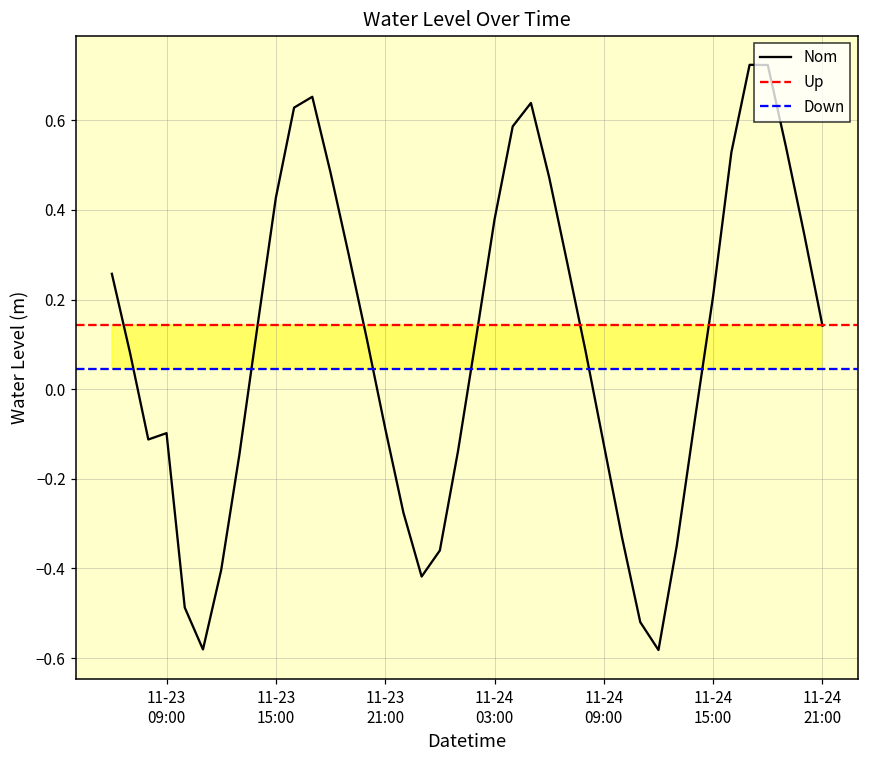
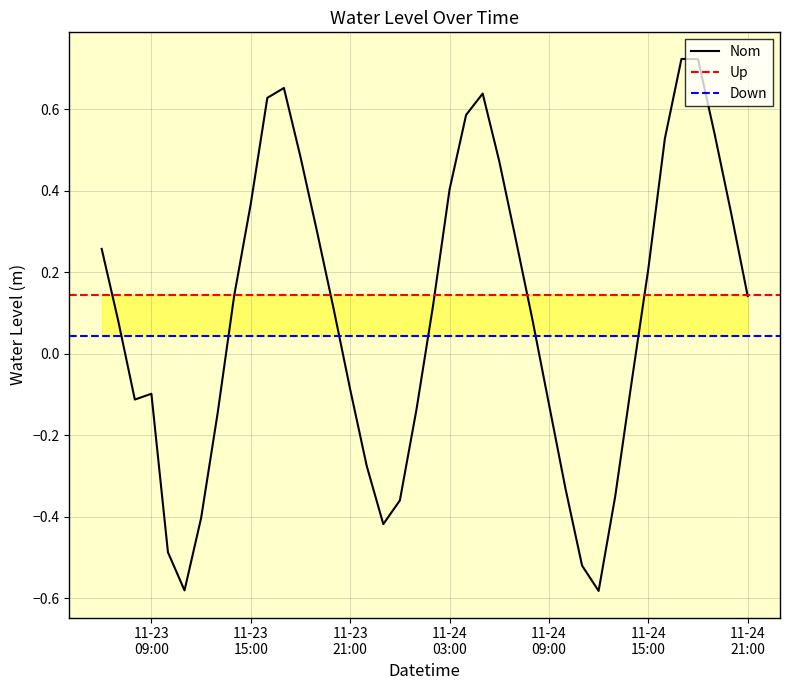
  {
    "Nom": {
      "11-23 09:00": -0.10,
-     "11-23 15:00": 0.43,
+     "11-23 15:00": 0.37,
      "11-23 21:00": -0.09,
-     "11-24 03:00": 0.38,
+     "11-24 03:00": 0.40,
      "11-24 09:00": -0.12,
      "11-24 15:00": 0.21
    }
  }
